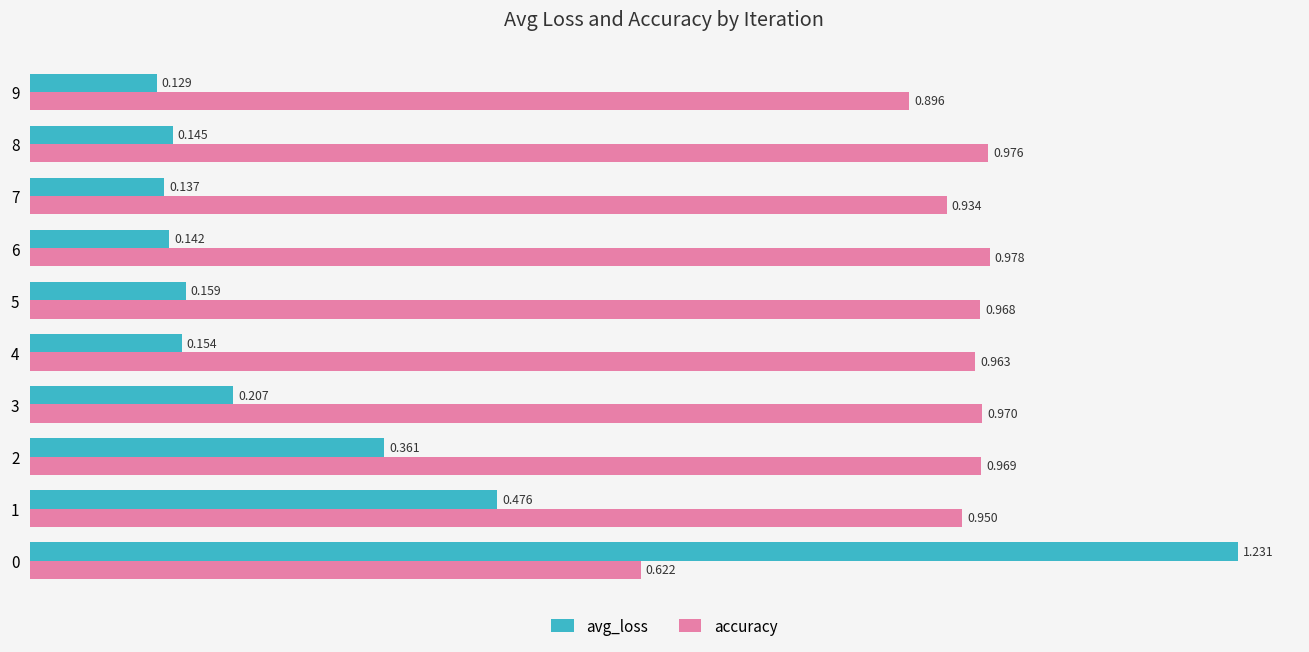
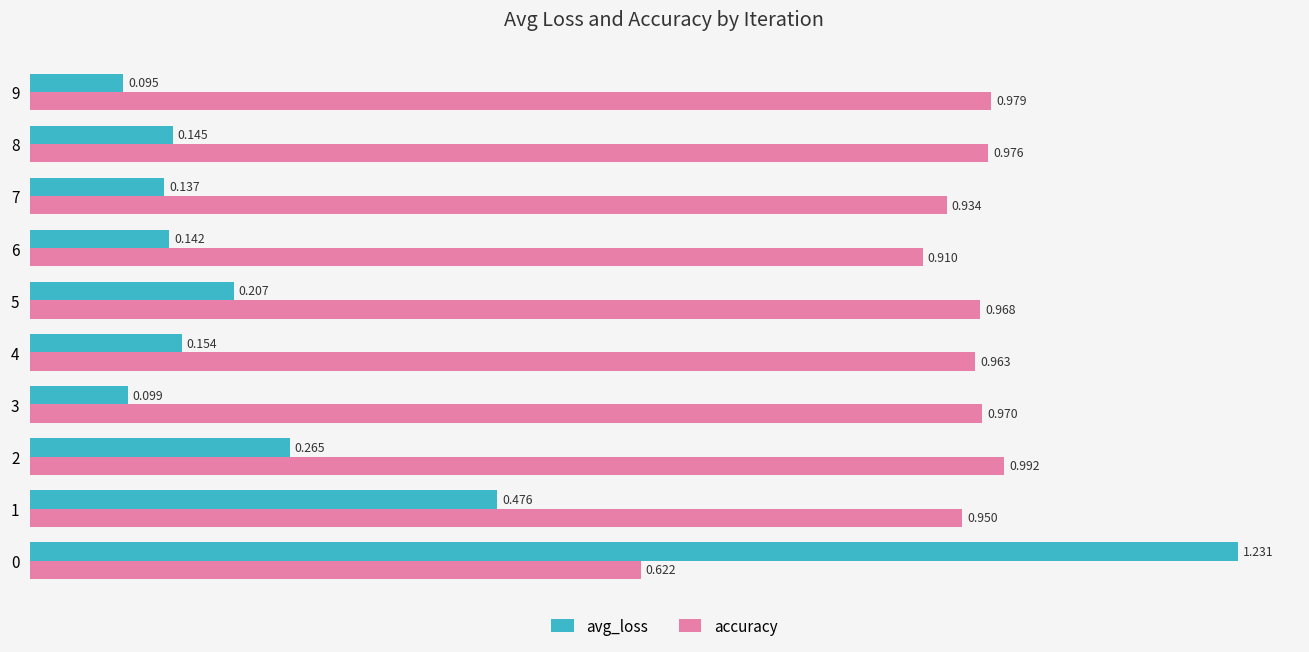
  {
    "avg_loss": {
-     "9": 0.129,
+     "9": 0.095,
      "8": 0.145,
      "7": 0.137,
      "6": 0.142,
-     "5": 0.159,
+     "5": 0.207,
      "4": 0.154,
-     "3": 0.207,
-     "2": 0.361,
+     "3": 0.099,
+     "2": 0.265,
      "1": 0.476,
      "0": 1.231
    },
    "accuracy": {
-     "9": 0.896,
+     "9": 0.979,
      "8": 0.976,
      "7": 0.934,
-     "6": 0.978,
+     "6": 0.910,
      "5": 0.968,
      "4": 0.963,
      "3": 0.970,
-     "2": 0.969,
+     "2": 0.992,
      "1": 0.950,
      "0": 0.622
    }
  }
